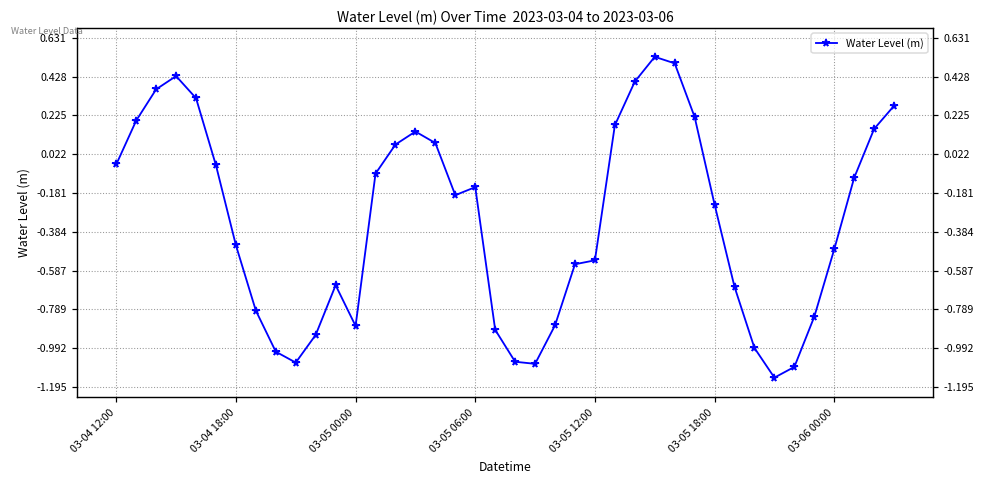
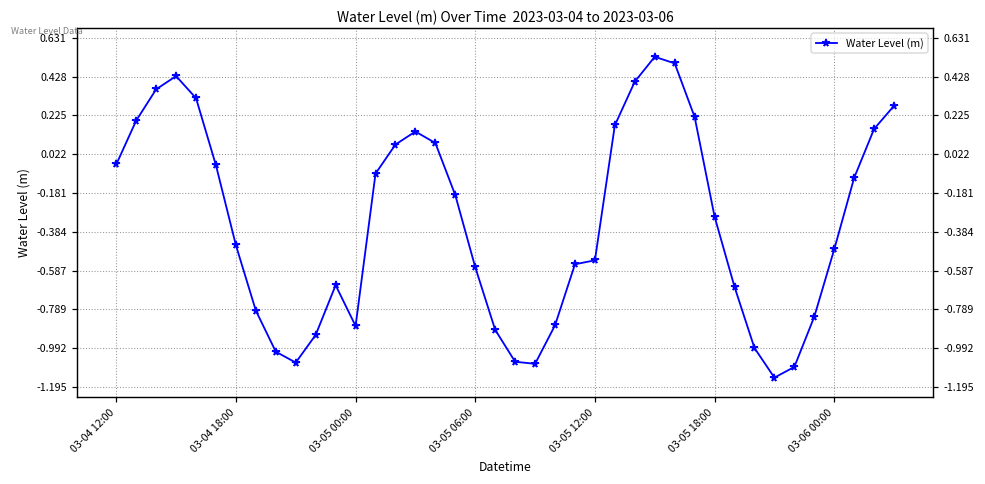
  {
    "03-04 12:00": -0.03,
    "03-04 18:00": -0.45,
    "03-05 00:00": -0.88,
-   "03-05 06:00": -0.15,
+   "03-05 06:00": -0.57,
    "03-05 12:00": -0.53,
-   "03-05 18:00": -0.24,
+   "03-05 18:00": -0.30,
    "03-06 00:00": -0.47
  }
